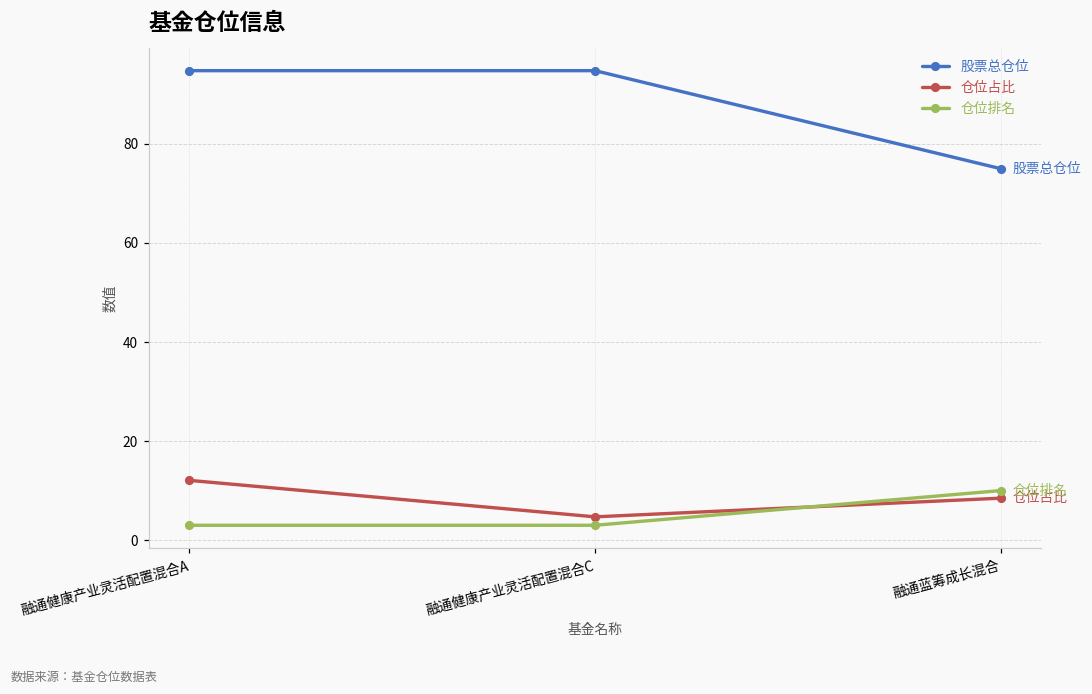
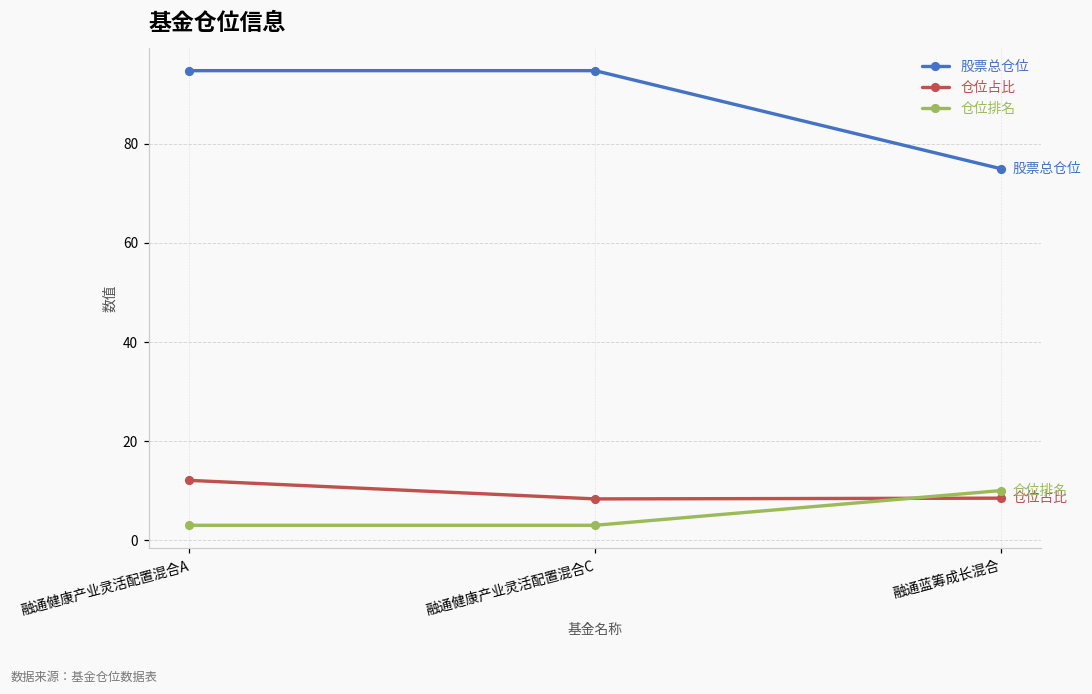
  {
    "股票总仓位": {
      "融通健康产业灵活配置混合A": 95,
      "融通健康产业灵活配置混合C": 95,
      "融通蓝筹成长混合": 75
    },
    "仓位占比": {
      "融通健康产业灵活配置混合A": 12,
-     "融通健康产业灵活配置混合C": 5,
+     "融通健康产业灵活配置混合C": 8,
      "融通蓝筹成长混合": 8
    },
    "仓位排名": {
      "融通健康产业灵活配置混合A": 3,
      "融通健康产业灵活配置混合C": 3,
      "融通蓝筹成长混合": 10
    }
  }
